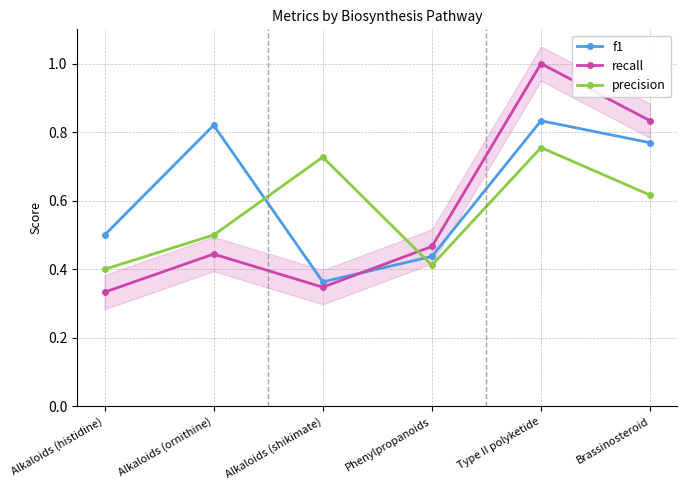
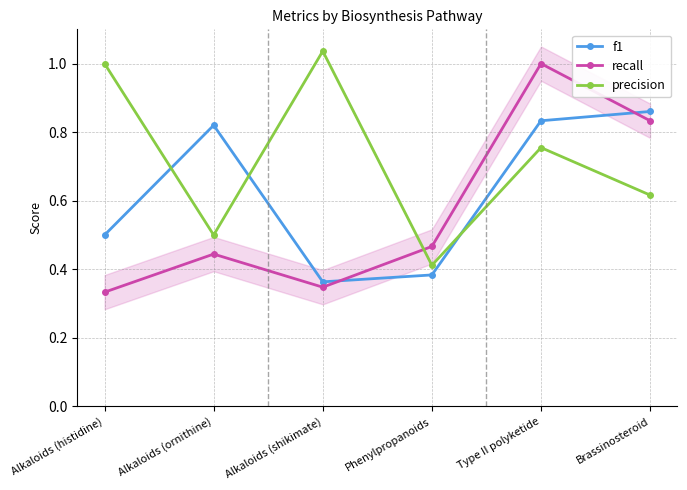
  {
    "f1": {
      "Alkaloids (histidine)": 0.50,
      "Alkaloids (ornithine)": 0.82,
      "Alkaloids (shikimate)": 0.36,
-     "Phenylpropanoids": 0.44,
+     "Phenylpropanoids": 0.38,
      "Type II polyketide": 0.83,
-     "Brassinosteroid": 0.77
+     "Brassinosteroid": 0.86
    },
    "precision": {
-     "Alkaloids (histidine)": 0.4,
-     "Alkaloids (shikimate)": 0.73,
+     "Alkaloids (histidine)": 1.0,
+     "Alkaloids (shikimate)": 1.04,
      "Phenylpropanoids": 0.41,
      "Type II polyketide": 0.76,
      "Brassinosteroid": 0.62
    }
  }
